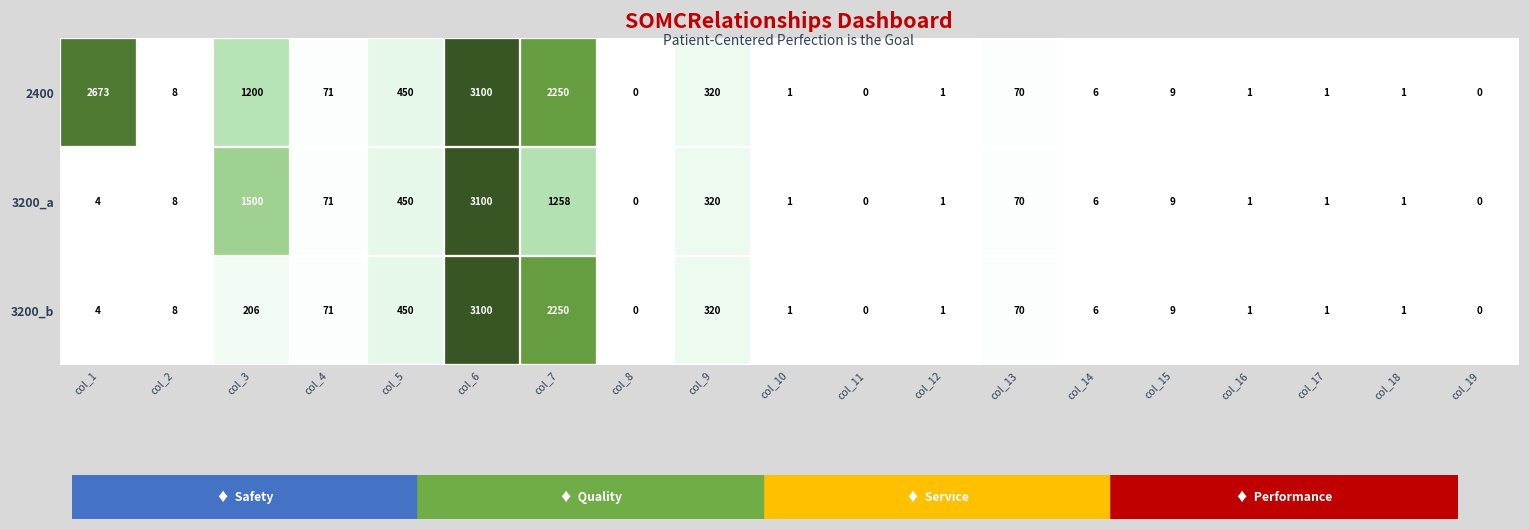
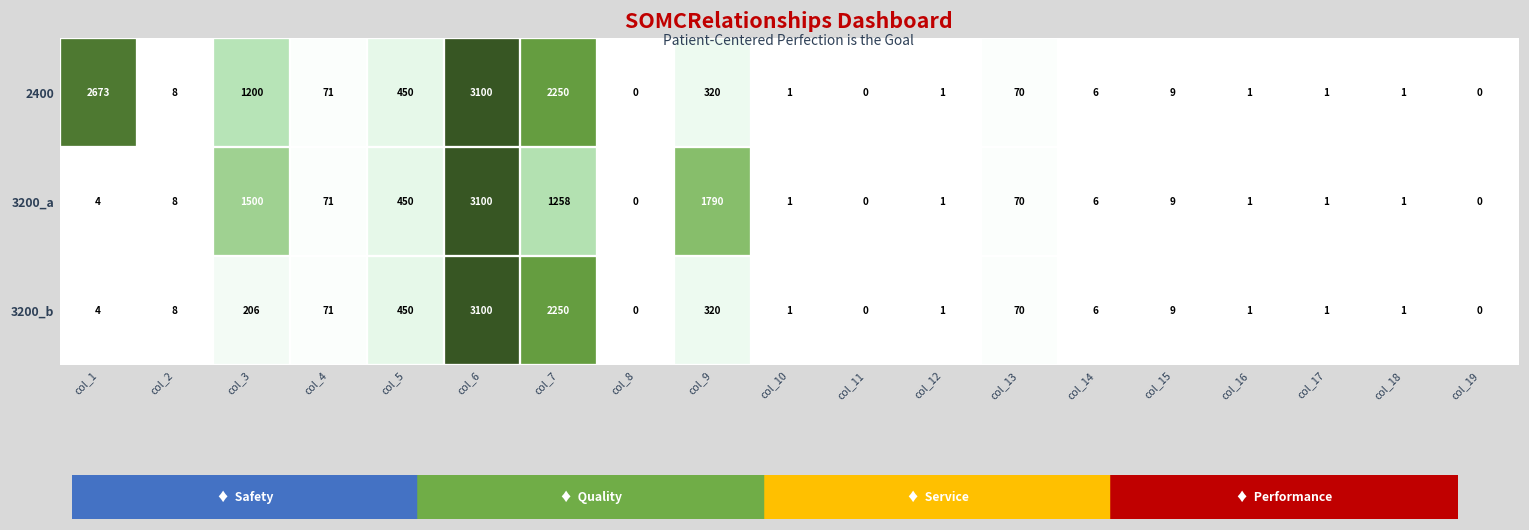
  {
    "2400": {
      "col_1": 2673,
      "col_2": 8,
      "col_3": 1200,
      "col_4": 71,
      "col_5": 450,
      "col_6": 3100,
      "col_7": 2250,
      "col_8": 0,
      "col_9": 320,
      "col_10": 1,
      "col_11": 0,
      "col_12": 1,
      "col_13": 70,
      "col_14": 6,
      "col_15": 9,
      "col_16": 1,
      "col_17": 1,
      "col_18": 1,
      "col_19": 0
    },
    "3200_a": {
      "col_1": 4,
      "col_2": 8,
      "col_3": 1500,
      "col_4": 71,
      "col_5": 450,
      "col_6": 3100,
      "col_7": 1258,
      "col_8": 0,
-     "col_9": 320,
+     "col_9": 1790,
      "col_10": 1,
      "col_11": 0,
      "col_12": 1,
      "col_13": 70,
      "col_14": 6,
      "col_15": 9,
      "col_16": 1,
      "col_17": 1,
      "col_18": 1,
      "col_19": 0
    },
    "3200_b": {
      "col_1": 4,
      "col_2": 8,
      "col_3": 206,
      "col_4": 71,
      "col_5": 450,
      "col_6": 3100,
      "col_7": 2250,
      "col_8": 0,
      "col_9": 320,
      "col_10": 1,
      "col_11": 0,
      "col_12": 1,
      "col_13": 70,
      "col_14": 6,
      "col_15": 9,
      "col_16": 1,
      "col_17": 1,
      "col_18": 1,
      "col_19": 0
    }
  }
